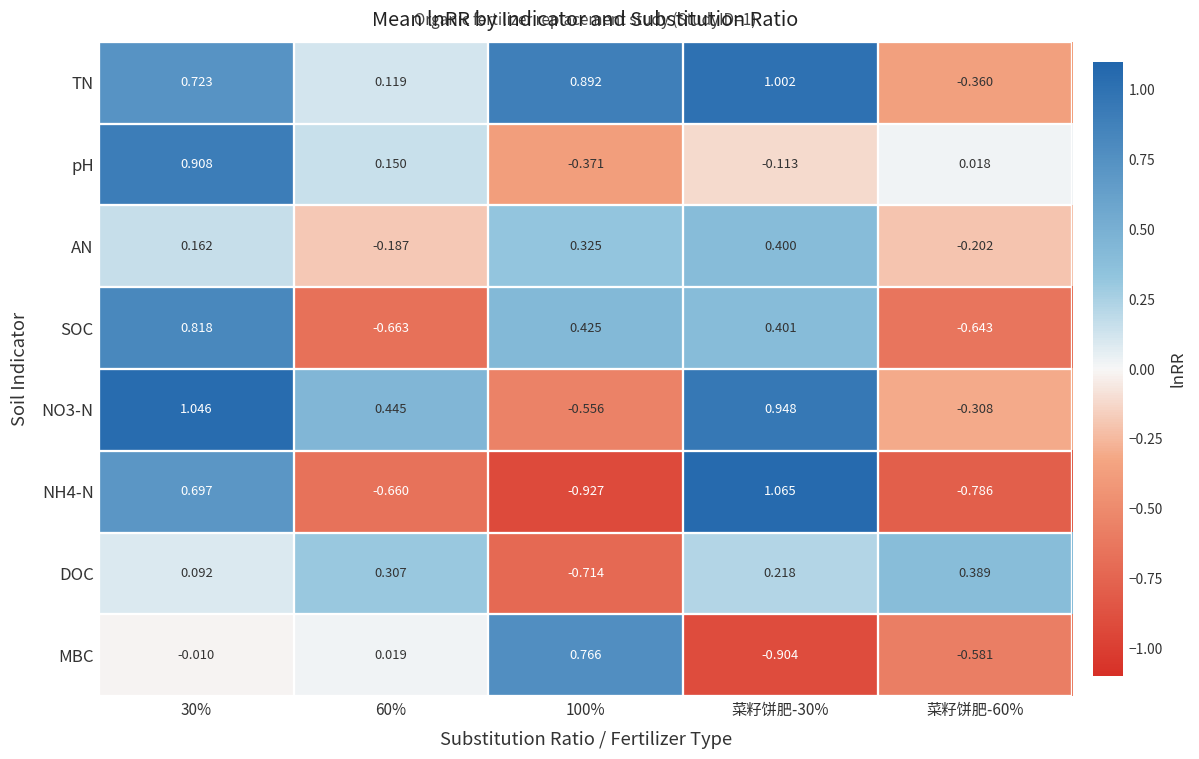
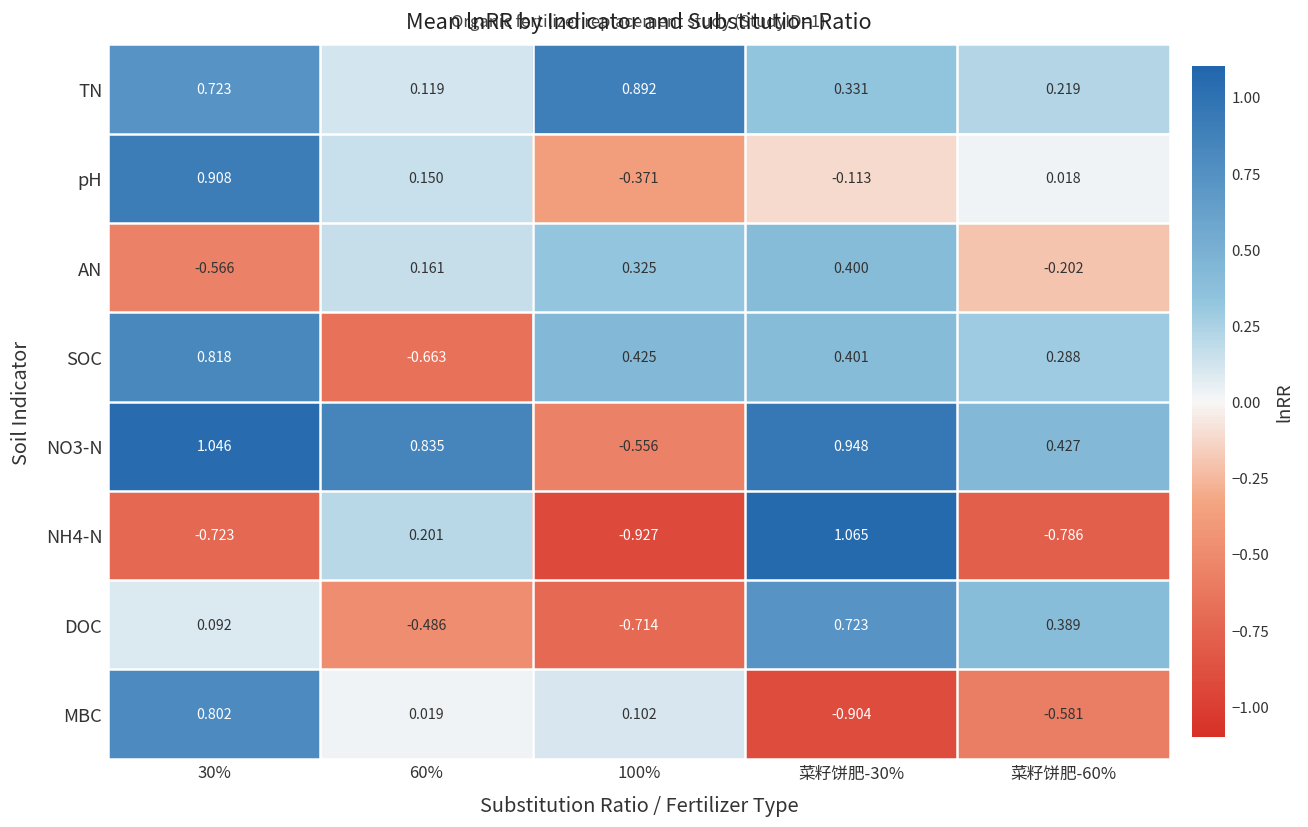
  {
    "TN": {
      "30%": 0.723,
      "60%": 0.119,
      "100%": 0.892,
-     "菜籽饼肥-30%": 1.002,
-     "菜籽饼肥-60%": -0.360
+     "菜籽饼肥-30%": 0.331,
+     "菜籽饼肥-60%": 0.219
    },
    "pH": {
      "30%": 0.908,
      "60%": 0.150,
      "100%": -0.371,
      "菜籽饼肥-30%": -0.113,
      "菜籽饼肥-60%": 0.018
    },
    "AN": {
-     "30%": 0.162,
-     "60%": -0.187,
+     "30%": -0.566,
+     "60%": 0.161,
      "100%": 0.325,
      "菜籽饼肥-30%": 0.400,
      "菜籽饼肥-60%": -0.202
    },
    "SOC": {
      "30%": 0.818,
      "60%": -0.663,
      "100%": 0.425,
      "菜籽饼肥-30%": 0.401,
-     "菜籽饼肥-60%": -0.643
+     "菜籽饼肥-60%": 0.288
    },
    "NO3-N": {
      "30%": 1.046,
-     "60%": 0.445,
+     "60%": 0.835,
      "100%": -0.556,
      "菜籽饼肥-30%": 0.948,
-     "菜籽饼肥-60%": -0.308
+     "菜籽饼肥-60%": 0.427
    },
    "NH4-N": {
-     "30%": 0.697,
-     "60%": -0.660,
+     "30%": -0.723,
+     "60%": 0.201,
      "100%": -0.927,
      "菜籽饼肥-30%": 1.065,
      "菜籽饼肥-60%": -0.786
    },
    "DOC": {
      "30%": 0.092,
-     "60%": 0.307,
+     "60%": -0.486,
      "100%": -0.714,
-     "菜籽饼肥-30%": 0.218,
+     "菜籽饼肥-30%": 0.723,
      "菜籽饼肥-60%": 0.389
    },
    "MBC": {
-     "30%": -0.010,
+     "30%": 0.802,
      "60%": 0.019,
-     "100%": 0.766,
+     "100%": 0.102,
      "菜籽饼肥-30%": -0.904,
      "菜籽饼肥-60%": -0.581
    }
  }
